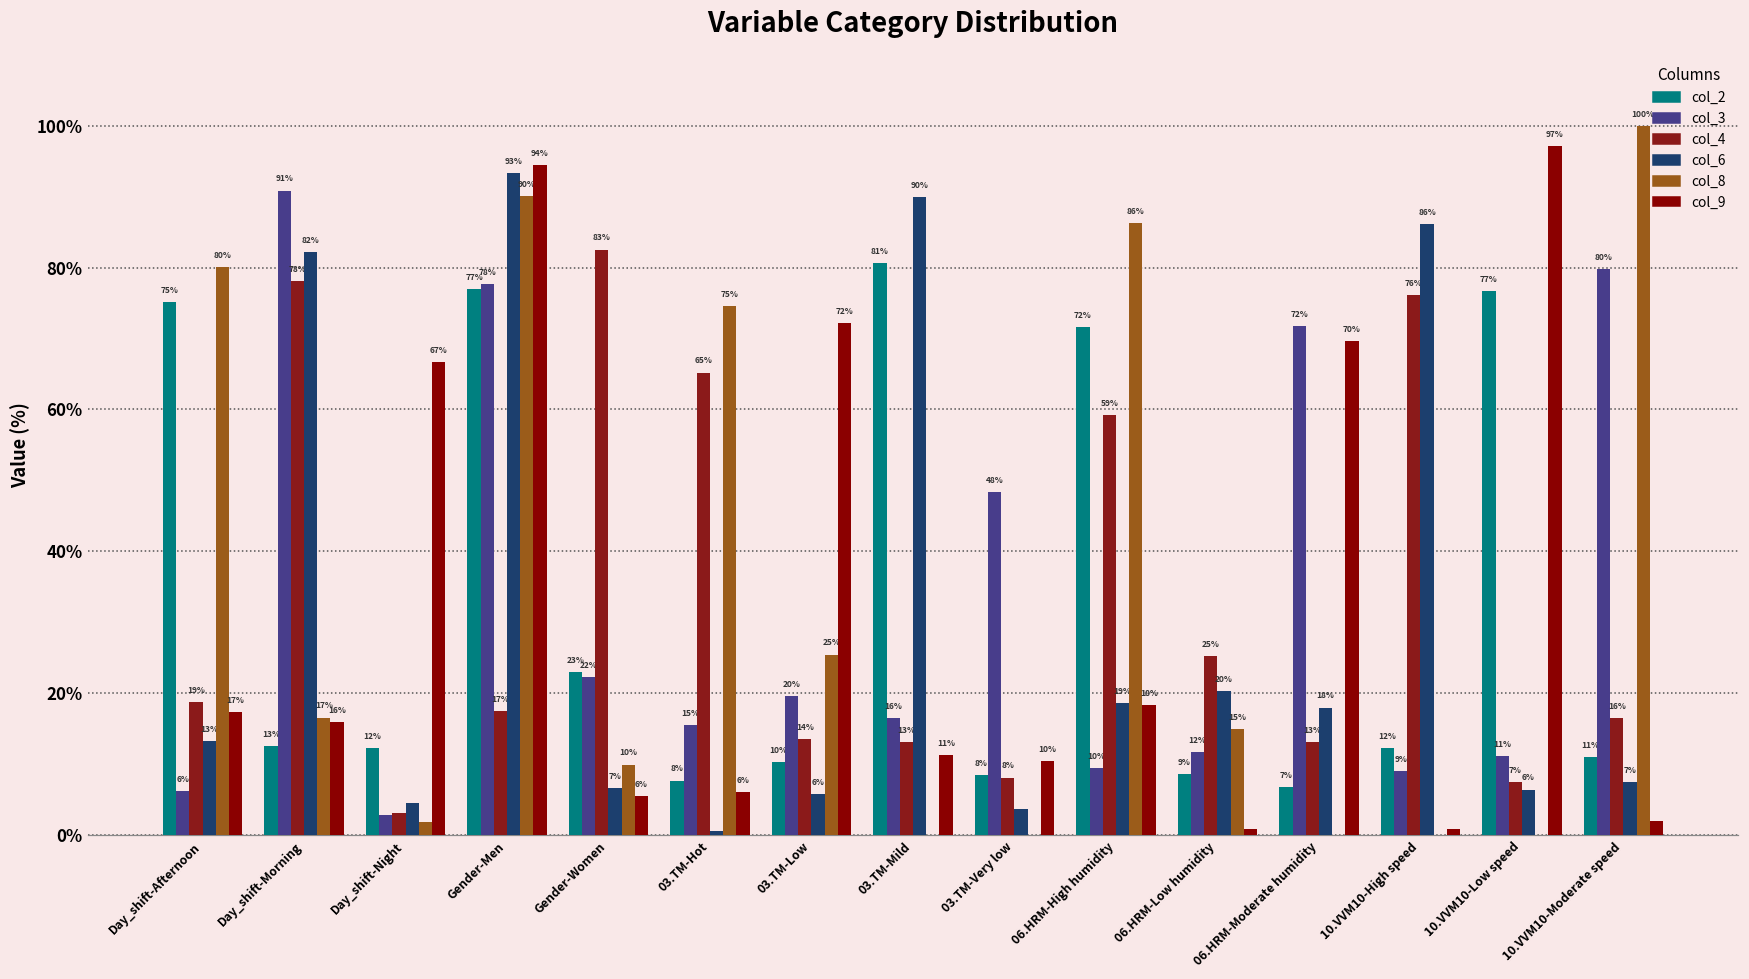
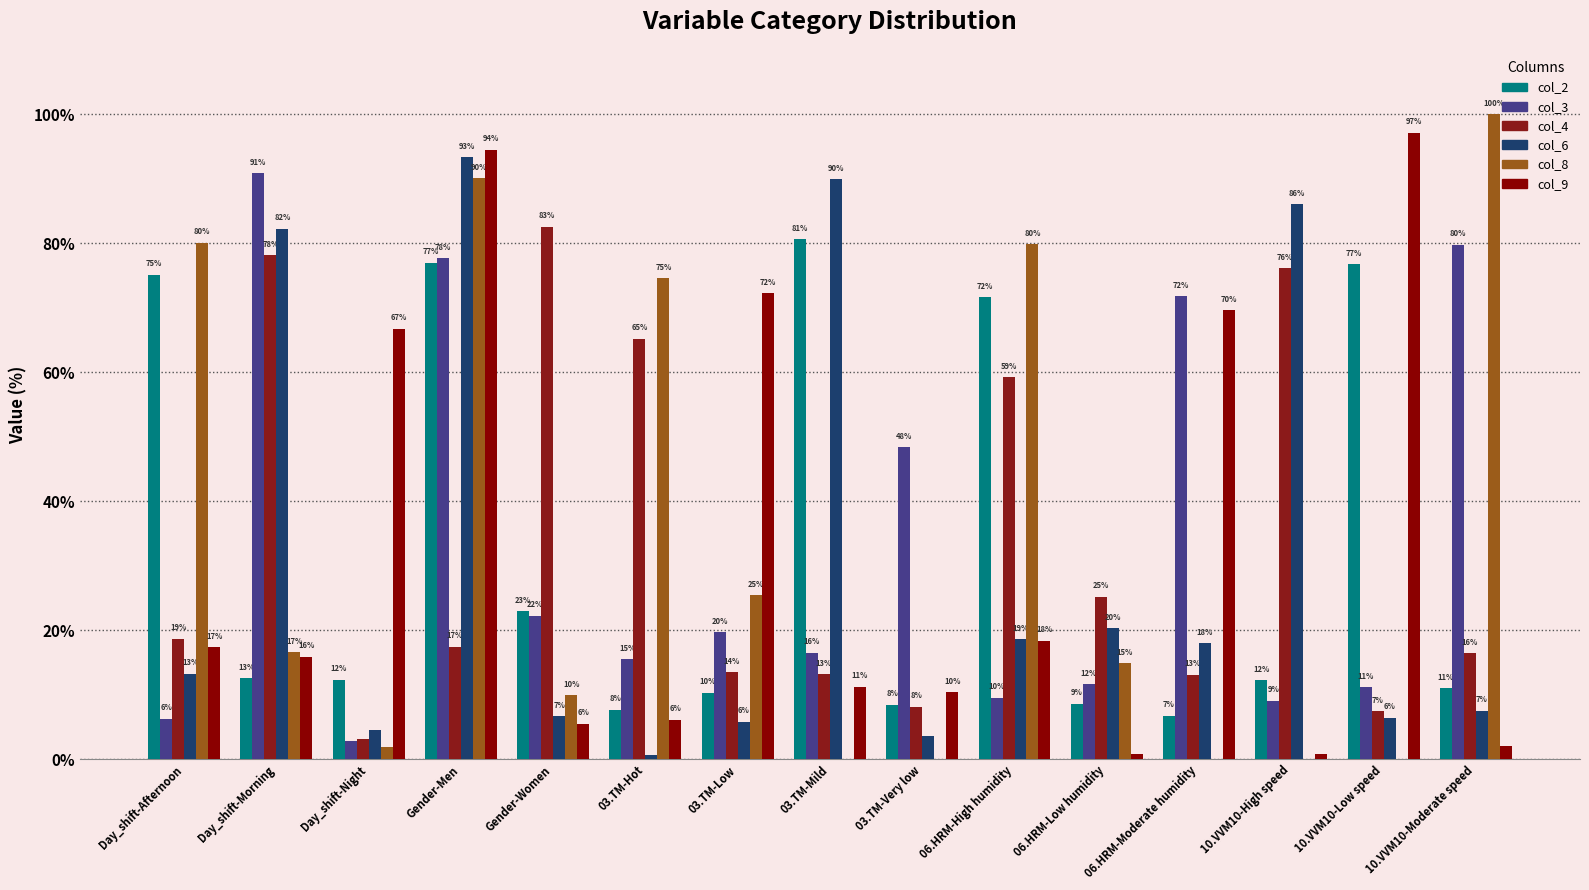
  {
    "col_2": {
      "Day_shift-Afternoon": "75%",
      "Day_shift-Morning": "13%",
      "Day_shift-Night": "12%",
      "Gender-Men": "77%",
      "Gender-Women": "23%",
      "03.TM-Hot": "8%",
      "03.TM-Low": "10%",
      "03.TM-Mild": "81%",
      "03.TM-Very low": "8%",
      "06.HRM-High humidity": "72%",
      "06.HRM-Low humidity": "9%",
      "06.HRM-Moderate humidity": "7%",
      "10.VVM10-High speed": "12%",
      "10.VVM10-Low speed": "77%",
      "10.VVM10-Moderate speed": "11%"
    },
    "col_8": {
      "Day_shift-Afternoon": "80%",
      "Day_shift-Morning": "17%",
      "Gender-Men": "90%",
      "Gender-Women": "10%",
      "03.TM-Hot": "75%",
      "03.TM-Low": "25%",
-     "06.HRM-High humidity": "86%",
+     "06.HRM-High humidity": "80%",
      "06.HRM-Low humidity": "15%",
      "10.VVM10-Moderate speed": "100%"
    }
  }
